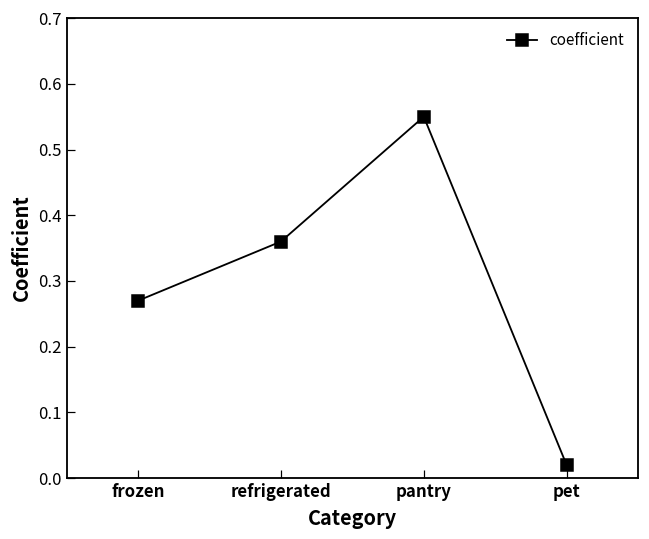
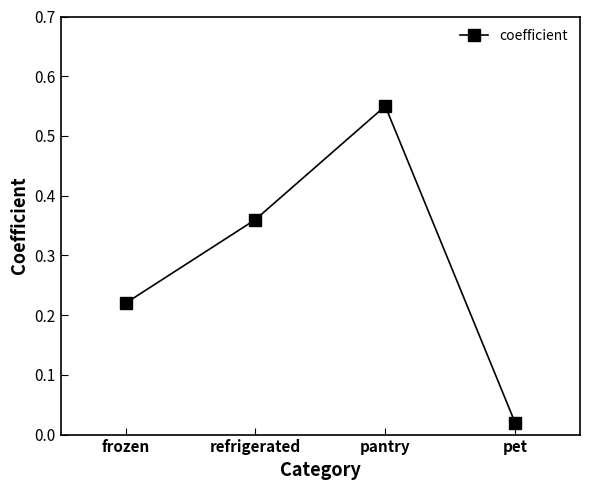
  {
-   "frozen": 0.27,
+   "frozen": 0.22,
    "refrigerated": 0.36,
    "pantry": 0.55,
    "pet": 0.02
  }
